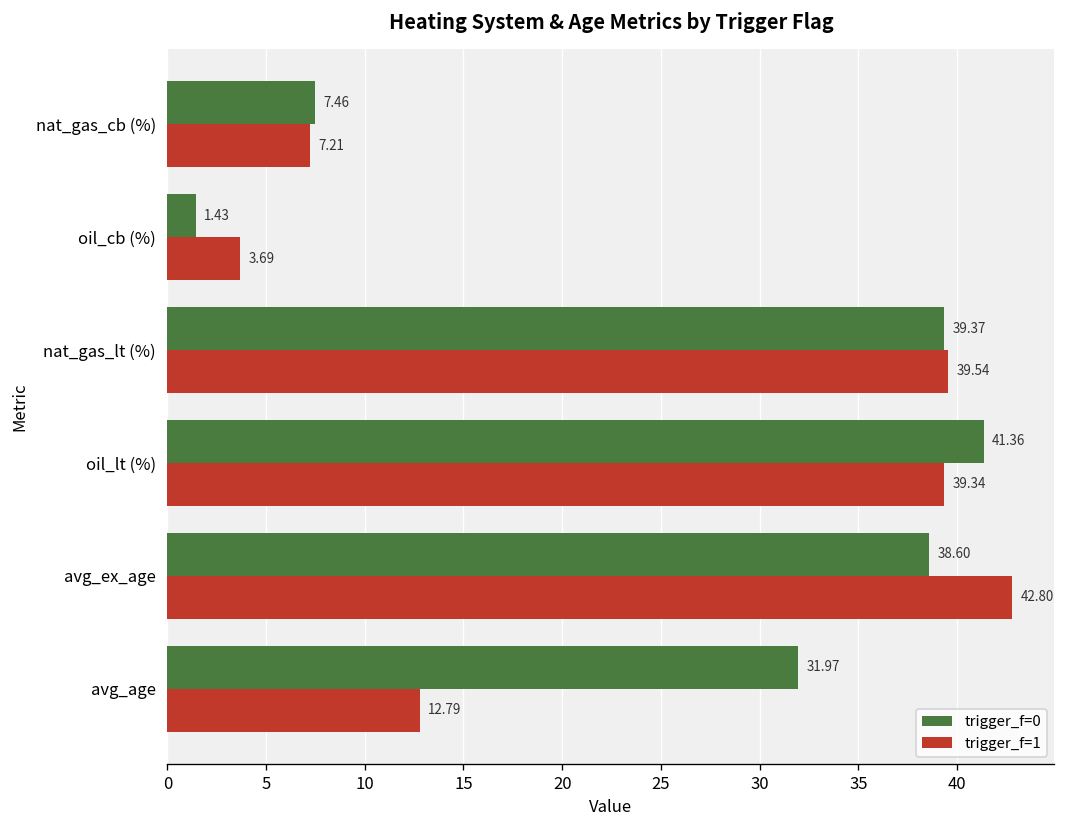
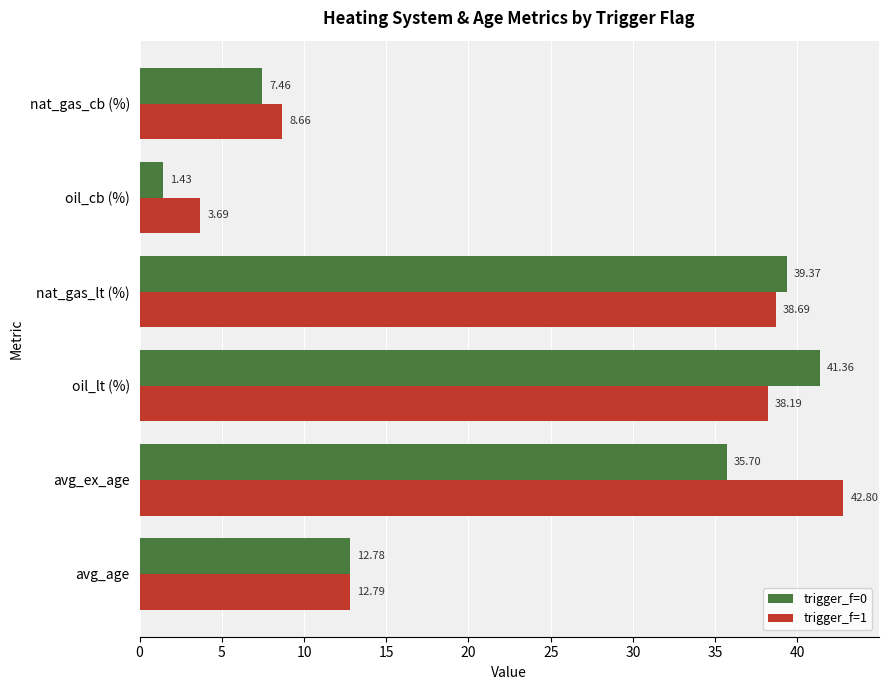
  {
    "trigger_f=0": {
      "nat_gas_cb (%)": 7.46,
      "oil_cb (%)": 1.43,
      "nat_gas_lt (%)": 39.37,
      "oil_lt (%)": 41.36,
-     "avg_ex_age": 38.60,
-     "avg_age": 31.97
+     "avg_ex_age": 35.70,
+     "avg_age": 12.78
    },
    "trigger_f=1": {
-     "nat_gas_cb (%)": 7.21,
+     "nat_gas_cb (%)": 8.66,
      "oil_cb (%)": 3.69,
-     "nat_gas_lt (%)": 39.54,
-     "oil_lt (%)": 39.34,
+     "nat_gas_lt (%)": 38.69,
+     "oil_lt (%)": 38.19,
      "avg_ex_age": 42.80,
      "avg_age": 12.79
    }
  }
